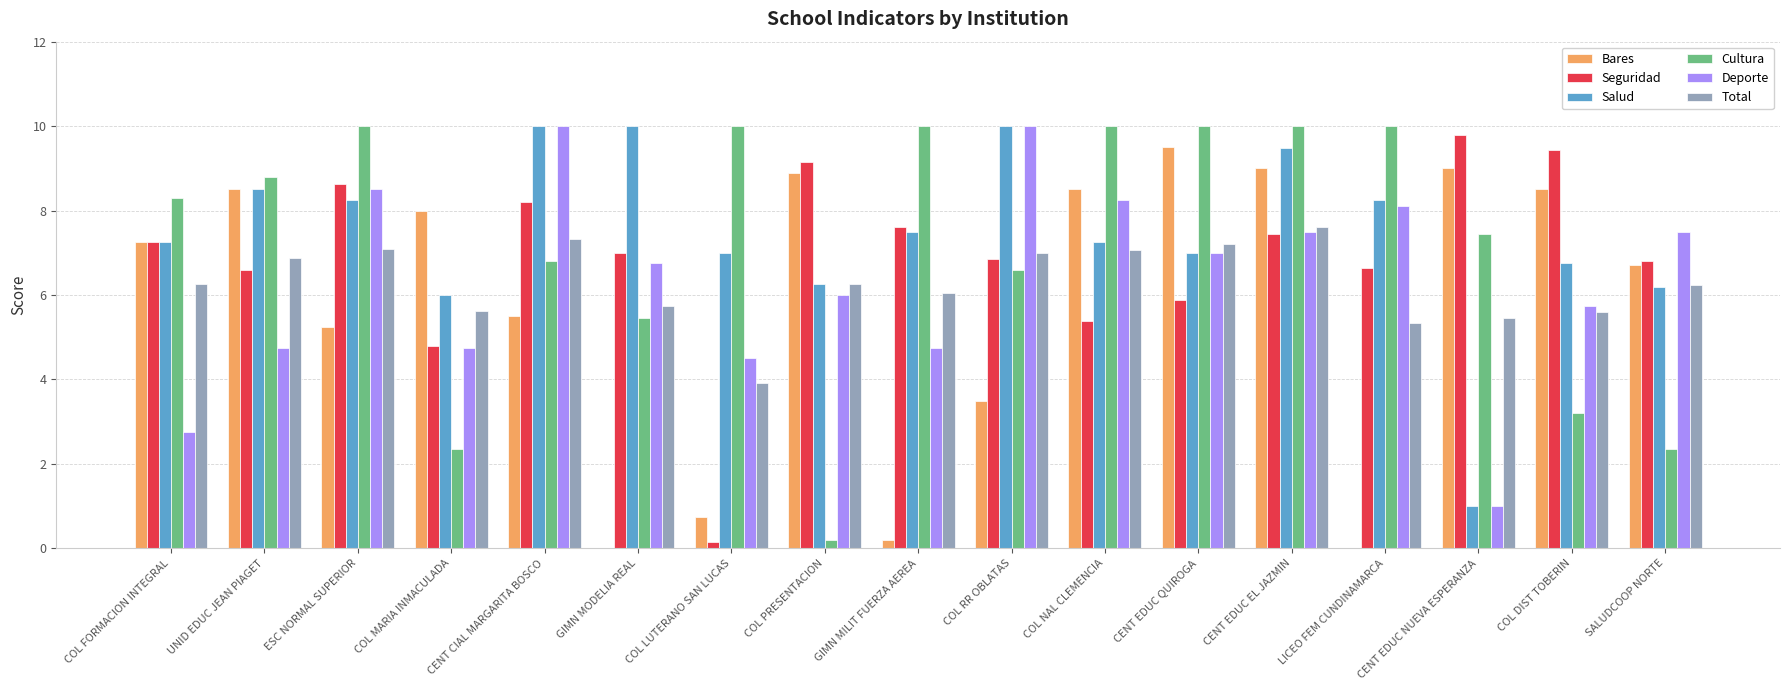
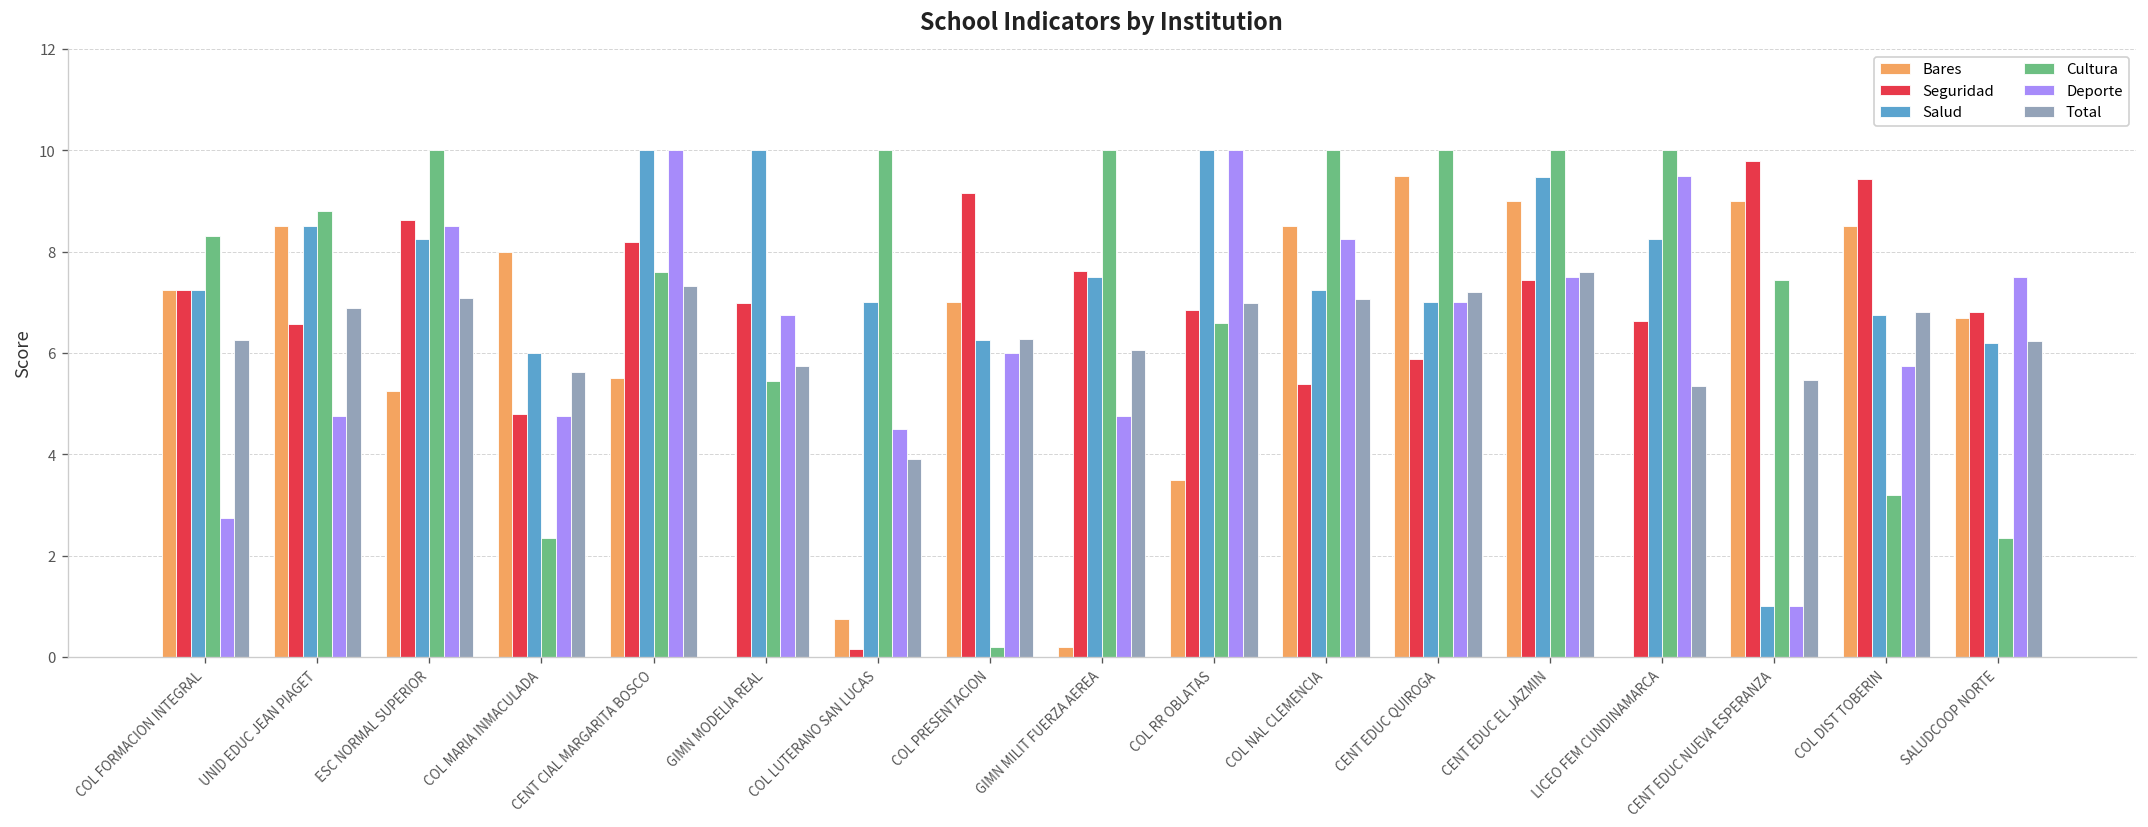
  {
    "Bares": {
      "COL FORMACION INTEGRAL": 7.3,
      "UNID EDUC JEAN PIAGET": 8.5,
      "ESC NORMAL SUPERIOR": 5.3,
      "COL MARIA INMACULADA": 8.0,
      "CENT CIAL MARGARITA BOSCO": 5.5,
      "GIMN MODELIA REAL": 0.0,
      "COL LUTERANO SAN LUCAS": 0.8,
-     "COL PRESENTACION": 8.9,
+     "COL PRESENTACION": 7.0,
      "GIMN MILIT FUERZA AEREA": 0.2,
      "COL RR OBLATAS": 3.5,
      "COL NAL CLEMENCIA": 8.5,
      "CENT EDUC QUIROGA": 9.5,
      "CENT EDUC EL JAZMIN": 9.0,
      "LICEO FEM CUNDINAMARCA": 0.0,
      "CENT EDUC NUEVA ESPERANZA": 9.0,
      "COL DIST TOBERIN": 8.5,
      "SALUDCOOP NORTE": 6.7
    },
    "Seguridad": {
      "COL FORMACION INTEGRAL": 7.3,
      "UNID EDUC JEAN PIAGET": 6.6,
      "ESC NORMAL SUPERIOR": 8.6,
      "COL MARIA INMACULADA": 4.8,
      "CENT CIAL MARGARITA BOSCO": 8.2,
      "GIMN MODELIA REAL": 7.0,
      "COL LUTERANO SAN LUCAS": 0.2,
      "COL PRESENTACION": 9.2,
      "GIMN MILIT FUERZA AEREA": 7.6,
      "COL RR OBLATAS": 6.9,
      "COL NAL CLEMENCIA": 5.4,
      "CENT EDUC QUIROGA": 5.9,
      "CENT EDUC EL JAZMIN": 7.5,
      "LICEO FEM CUNDINAMARCA": 6.6,
      "CENT EDUC NUEVA ESPERANZA": 9.8,
      "COL DIST TOBERIN": 9.4,
      "SALUDCOOP NORTE": 6.8
    },
    "Salud": {
      "COL FORMACION INTEGRAL": 7.3,
      "UNID EDUC JEAN PIAGET": 8.5,
      "ESC NORMAL SUPERIOR": 8.3,
      "COL MARIA INMACULADA": 6.0,
      "CENT CIAL MARGARITA BOSCO": 10.0,
      "GIMN MODELIA REAL": 10.0,
      "COL LUTERANO SAN LUCAS": 7.0,
      "COL PRESENTACION": 6.3,
      "GIMN MILIT FUERZA AEREA": 7.5,
      "COL RR OBLATAS": 10.0,
      "COL NAL CLEMENCIA": 7.3,
      "CENT EDUC QUIROGA": 7.0,
      "CENT EDUC EL JAZMIN": 9.5,
      "LICEO FEM CUNDINAMARCA": 8.3,
      "CENT EDUC NUEVA ESPERANZA": 1.0,
      "COL DIST TOBERIN": 6.8,
      "SALUDCOOP NORTE": 6.2
    },
    "Cultura": {
      "COL FORMACION INTEGRAL": 8.3,
      "UNID EDUC JEAN PIAGET": 8.8,
      "ESC NORMAL SUPERIOR": 10.0,
      "COL MARIA INMACULADA": 2.4,
-     "CENT CIAL MARGARITA BOSCO": 6.8,
+     "CENT CIAL MARGARITA BOSCO": 7.6,
      "GIMN MODELIA REAL": 5.5,
      "COL LUTERANO SAN LUCAS": 10.0,
      "COL PRESENTACION": 0.2,
      "GIMN MILIT FUERZA AEREA": 10.0,
      "COL RR OBLATAS": 6.6,
      "COL NAL CLEMENCIA": 10.0,
      "CENT EDUC QUIROGA": 10.0,
      "CENT EDUC EL JAZMIN": 10.0,
      "LICEO FEM CUNDINAMARCA": 10.0,
      "CENT EDUC NUEVA ESPERANZA": 7.5,
      "COL DIST TOBERIN": 3.2,
      "SALUDCOOP NORTE": 2.4
    },
    "Deporte": {
      "COL FORMACION INTEGRAL": 2.8,
      "UNID EDUC JEAN PIAGET": 4.8,
      "ESC NORMAL SUPERIOR": 8.5,
      "COL MARIA INMACULADA": 4.8,
      "CENT CIAL MARGARITA BOSCO": 10.0,
      "GIMN MODELIA REAL": 6.8,
      "COL LUTERANO SAN LUCAS": 4.5,
      "COL PRESENTACION": 6.0,
      "GIMN MILIT FUERZA AEREA": 4.8,
      "COL RR OBLATAS": 10.0,
      "COL NAL CLEMENCIA": 8.3,
      "CENT EDUC QUIROGA": 7.0,
      "CENT EDUC EL JAZMIN": 7.5,
-     "LICEO FEM CUNDINAMARCA": 8.1,
+     "LICEO FEM CUNDINAMARCA": 9.5,
      "CENT EDUC NUEVA ESPERANZA": 1.0,
      "COL DIST TOBERIN": 5.8,
      "SALUDCOOP NORTE": 7.5
    },
    "Total": {
      "COL FORMACION INTEGRAL": 6.3,
      "UNID EDUC JEAN PIAGET": 6.9,
      "ESC NORMAL SUPERIOR": 7.1,
      "COL MARIA INMACULADA": 5.6,
      "CENT CIAL MARGARITA BOSCO": 7.3,
      "GIMN MODELIA REAL": 5.7,
      "COL LUTERANO SAN LUCAS": 3.9,
      "COL PRESENTACION": 6.3,
      "GIMN MILIT FUERZA AEREA": 6.1,
      "COL RR OBLATAS": 7.0,
      "COL NAL CLEMENCIA": 7.1,
      "CENT EDUC QUIROGA": 7.2,
      "CENT EDUC EL JAZMIN": 7.6,
      "LICEO FEM CUNDINAMARCA": 5.3,
      "CENT EDUC NUEVA ESPERANZA": 5.5,
-     "COL DIST TOBERIN": 5.6,
+     "COL DIST TOBERIN": 6.8,
      "SALUDCOOP NORTE": 6.2
    }
  }
